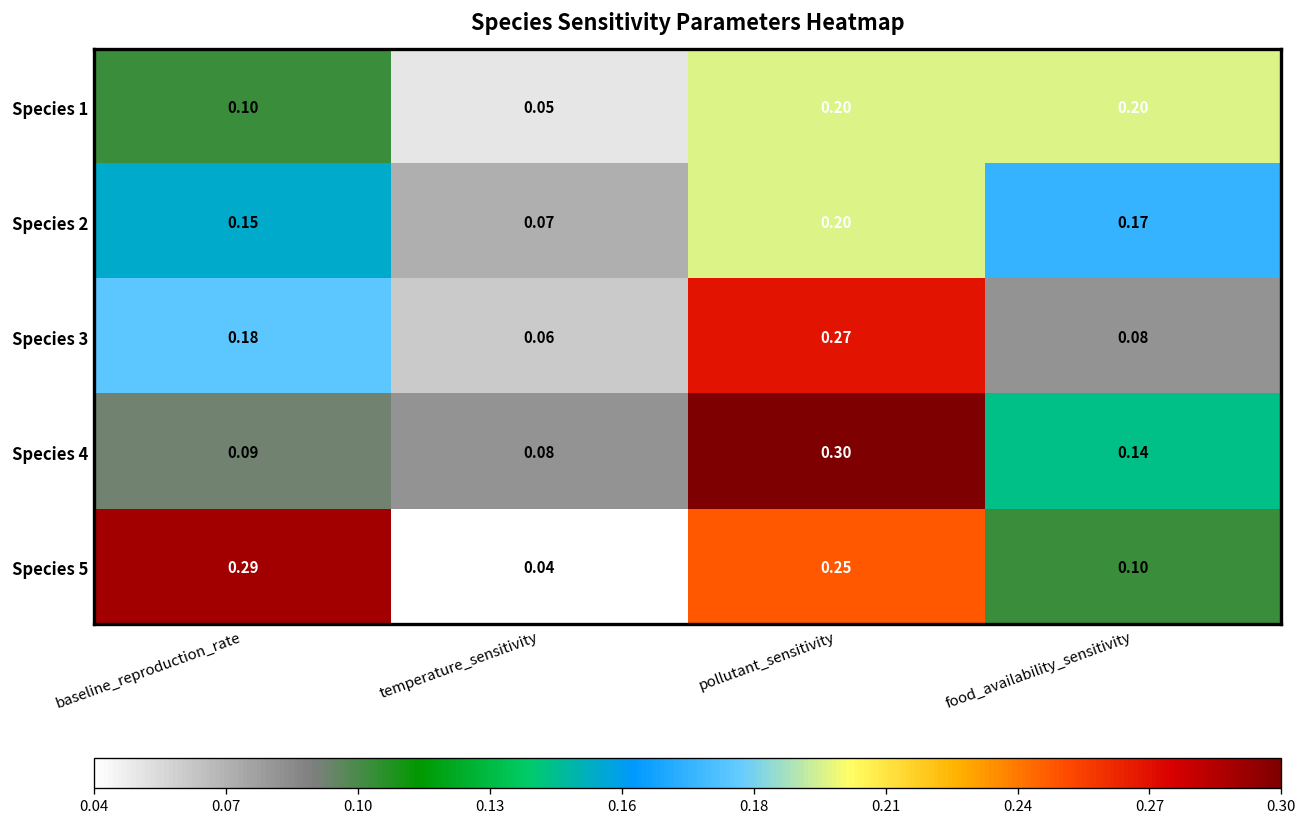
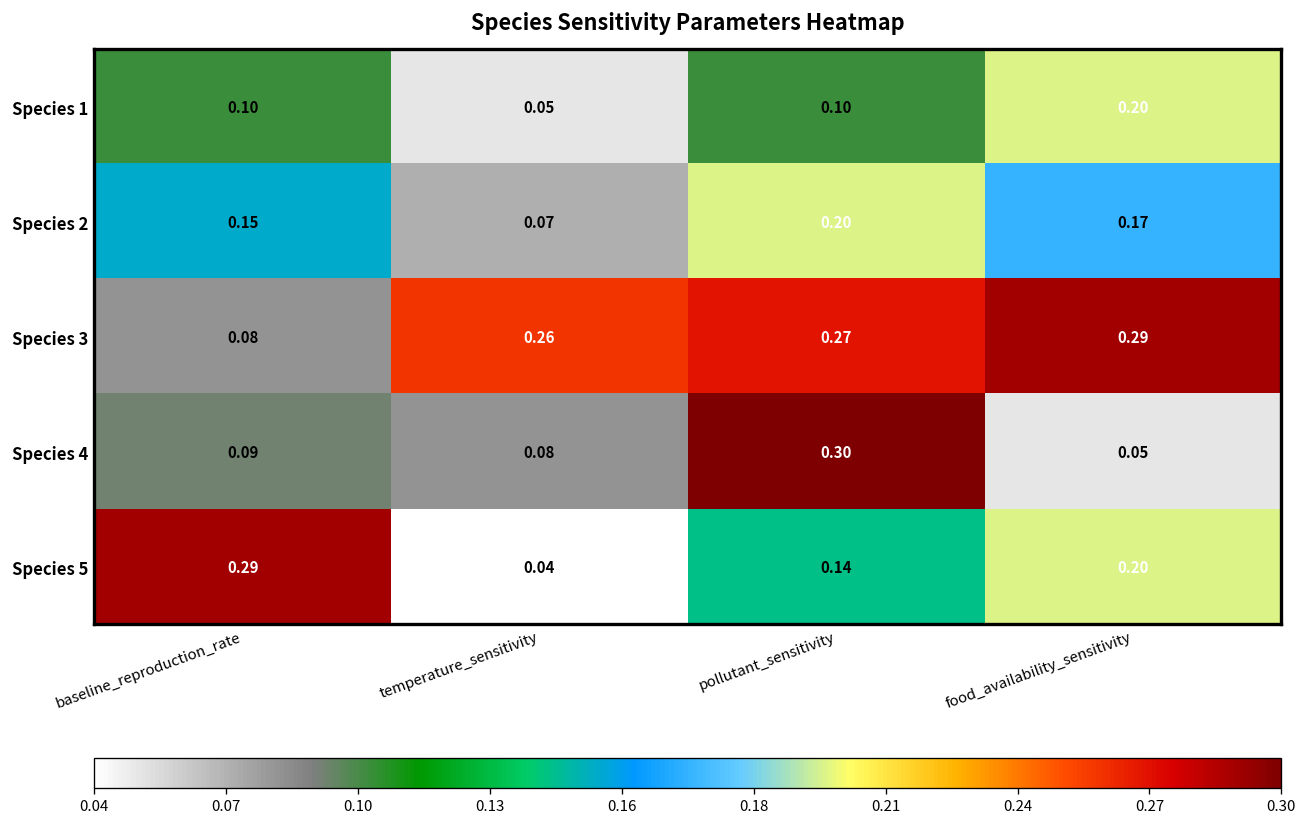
  {
    "Species 1": {
      "baseline_reproduction_rate": 0.10,
      "temperature_sensitivity": 0.05,
-     "pollutant_sensitivity": 0.20,
+     "pollutant_sensitivity": 0.10,
      "food_availability_sensitivity": 0.20
    },
    "Species 2": {
      "baseline_reproduction_rate": 0.15,
      "temperature_sensitivity": 0.07,
      "pollutant_sensitivity": 0.20,
      "food_availability_sensitivity": 0.17
    },
    "Species 3": {
-     "baseline_reproduction_rate": 0.18,
-     "temperature_sensitivity": 0.06,
+     "baseline_reproduction_rate": 0.08,
+     "temperature_sensitivity": 0.26,
      "pollutant_sensitivity": 0.27,
-     "food_availability_sensitivity": 0.08
+     "food_availability_sensitivity": 0.29
    },
    "Species 4": {
      "baseline_reproduction_rate": 0.09,
      "temperature_sensitivity": 0.08,
      "pollutant_sensitivity": 0.30,
-     "food_availability_sensitivity": 0.14
+     "food_availability_sensitivity": 0.05
    },
    "Species 5": {
      "baseline_reproduction_rate": 0.29,
      "temperature_sensitivity": 0.04,
-     "pollutant_sensitivity": 0.25,
-     "food_availability_sensitivity": 0.10
+     "pollutant_sensitivity": 0.14,
+     "food_availability_sensitivity": 0.20
    }
  }
